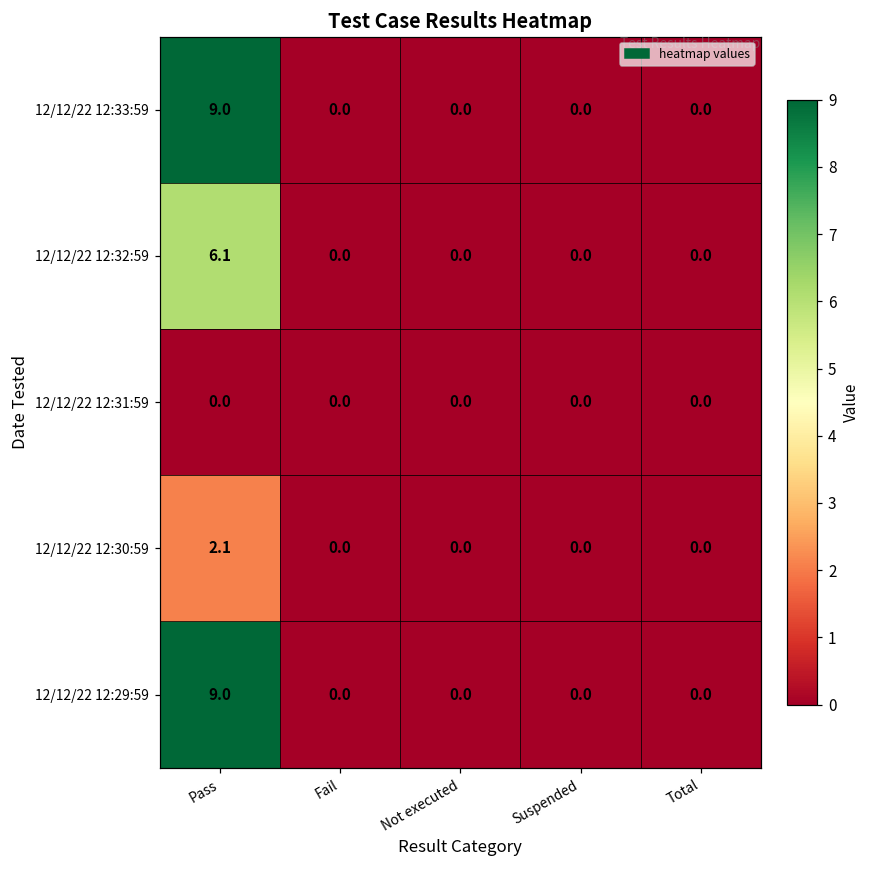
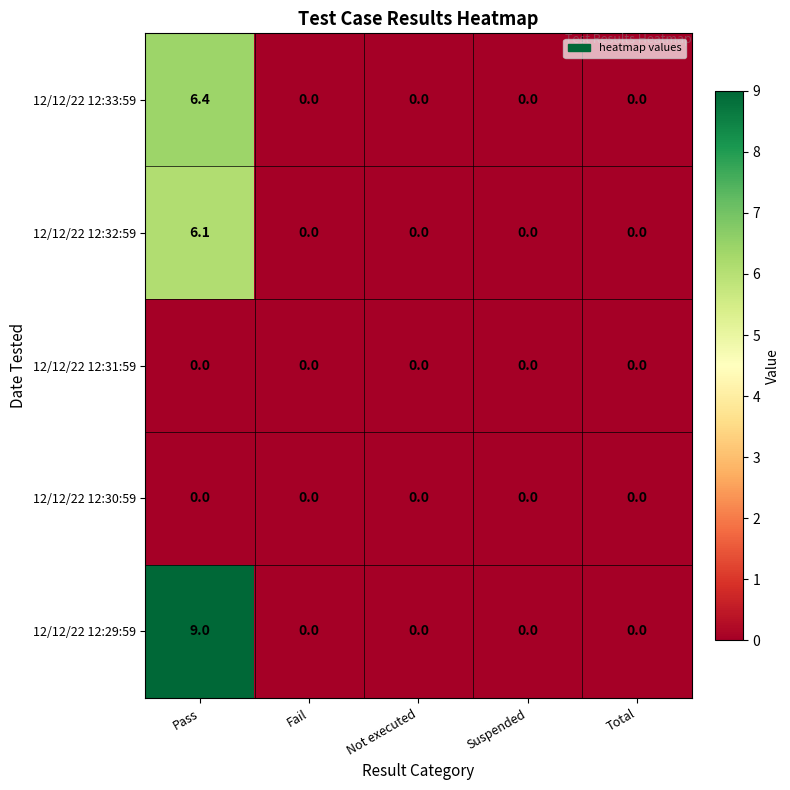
  {
    "12/12/22 12:33:59": {
-     "Pass": 9.0,
+     "Pass": 6.4,
      "Fail": 0.0,
      "Not executed": 0.0,
      "Suspended": 0.0,
      "Total": 0.0
    },
    "12/12/22 12:32:59": {
      "Pass": 6.1,
      "Fail": 0.0,
      "Not executed": 0.0,
      "Suspended": 0.0,
      "Total": 0.0
    },
    "12/12/22 12:31:59": {
      "Pass": 0.0,
      "Fail": 0.0,
      "Not executed": 0.0,
      "Suspended": 0.0,
      "Total": 0.0
    },
    "12/12/22 12:30:59": {
-     "Pass": 2.1,
+     "Pass": 0.0,
      "Fail": 0.0,
      "Not executed": 0.0,
      "Suspended": 0.0,
      "Total": 0.0
    },
    "12/12/22 12:29:59": {
      "Pass": 9.0,
      "Fail": 0.0,
      "Not executed": 0.0,
      "Suspended": 0.0,
      "Total": 0.0
    }
  }
